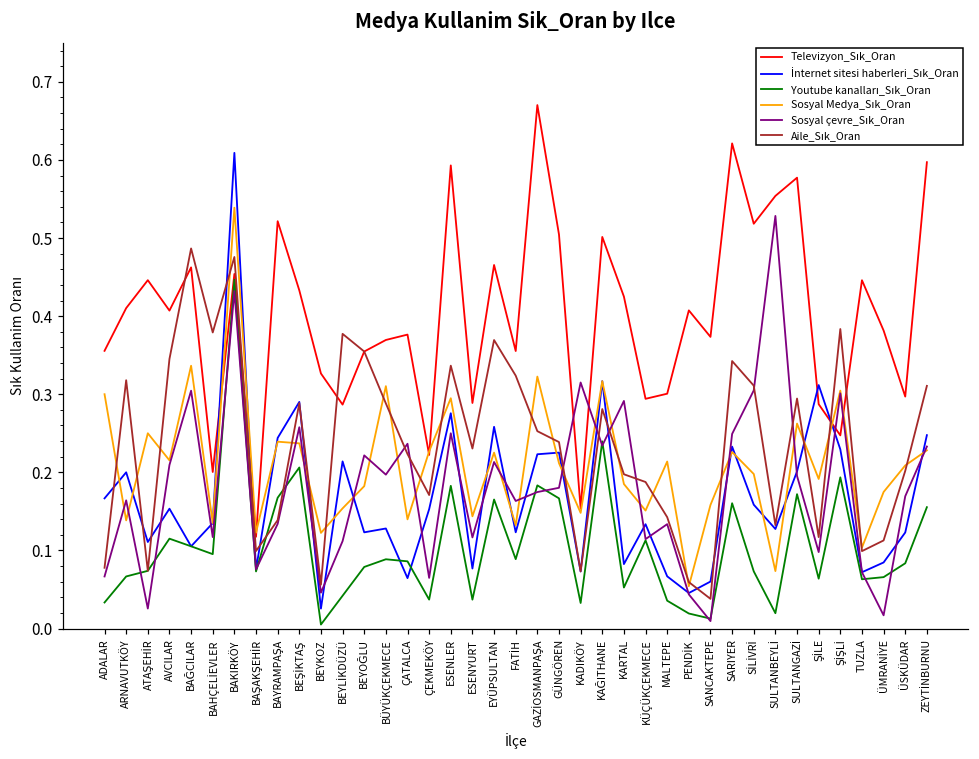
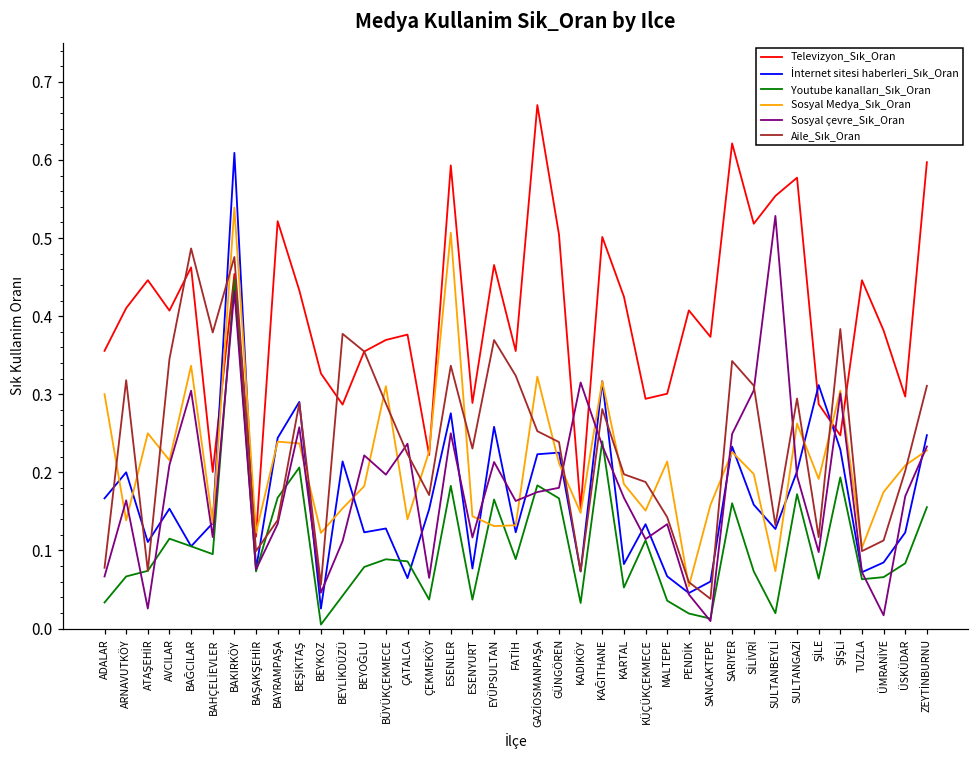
  {
    "Sosyal Medya_Sık_Oran": {
      "ADALAR": 0.30,
      "ARNAVUTKÖY": 0.14,
      "ATAŞEHİR": 0.25,
      "AVCILAR": 0.22,
      "BAĞCILAR": 0.34,
      "BAKIRKÖY": 0.54,
      "BAŞAKŞEHİR": 0.12,
      "BAYRAMPAŞA": 0.24,
      "BEŞİKTAŞ": 0.24,
      "BEYKOZ": 0.12,
      "BEYLİKDÜZÜ": 0.15,
      "BEYOĞLU": 0.18,
      "BÜYÜKÇEKMECE": 0.31,
      "ÇATALCA": 0.14,
      "ÇEKMEKÖY": 0.23,
-     "ESENLER": 0.29,
+     "ESENLER": 0.51,
      "ESENYURT": 0.14,
-     "EYÜPSULTAN": 0.23,
+     "EYÜPSULTAN": 0.13,
      "FATİH": 0.13,
      "GAZİOSMANPAŞA": 0.32,
      "GÜNGÖREN": 0.21,
      "KADIKÖY": 0.15,
      "KARTAL": 0.19,
      "KÜÇÜKÇEKMECE": 0.15,
      "MALTEPE": 0.21,
      "PENDİK": 0.05,
      "SANCAKTEPE": 0.16,
      "SARIYER": 0.23,
      "SİLİVRİ": 0.20,
      "SULTANBEYLİ": 0.07,
      "SULTANGAZİ": 0.26,
      "ŞİLE": 0.19,
      "TUZLA": 0.10,
      "ÜMRANİYE": 0.17,
      "ÜSKÜDAR": 0.21,
      "ZEYTİNBURNU": 0.23
    },
    "Sosyal çevre_Sık_Oran": {
      "ADALAR": 0.07,
      "ARNAVUTKÖY": 0.16,
      "ATAŞEHİR": 0.03,
      "AVCILAR": 0.21,
      "BAĞCILAR": 0.30,
      "BAHÇELİEVLER": 0.12,
      "BAKIRKÖY": 0.43,
      "BAYRAMPAŞA": 0.13,
      "BEŞİKTAŞ": 0.26,
      "BEYKOZ": 0.05,
      "BEYLİKDÜZÜ": 0.11,
      "BEYOĞLU": 0.22,
      "BÜYÜKÇEKMECE": 0.20,
      "ÇATALCA": 0.24,
      "ÇEKMEKÖY": 0.06,
      "ESENLER": 0.25,
      "ESENYURT": 0.12,
      "EYÜPSULTAN": 0.21,
      "FATİH": 0.16,
      "GAZİOSMANPAŞA": 0.17,
      "GÜNGÖREN": 0.18,
      "KADIKÖY": 0.32,
      "KAĞITHANE": 0.23,
-     "KARTAL": 0.29,
+     "KARTAL": 0.17,
      "MALTEPE": 0.13,
      "SARIYER": 0.25,
      "SİLİVRİ": 0.30,
      "SULTANBEYLİ": 0.53,
      "SULTANGAZİ": 0.20,
      "ŞİLE": 0.10,
      "ÜMRANİYE": 0.02,
      "ÜSKÜDAR": 0.17,
      "ZEYTİNBURNU": 0.23
    }
  }
